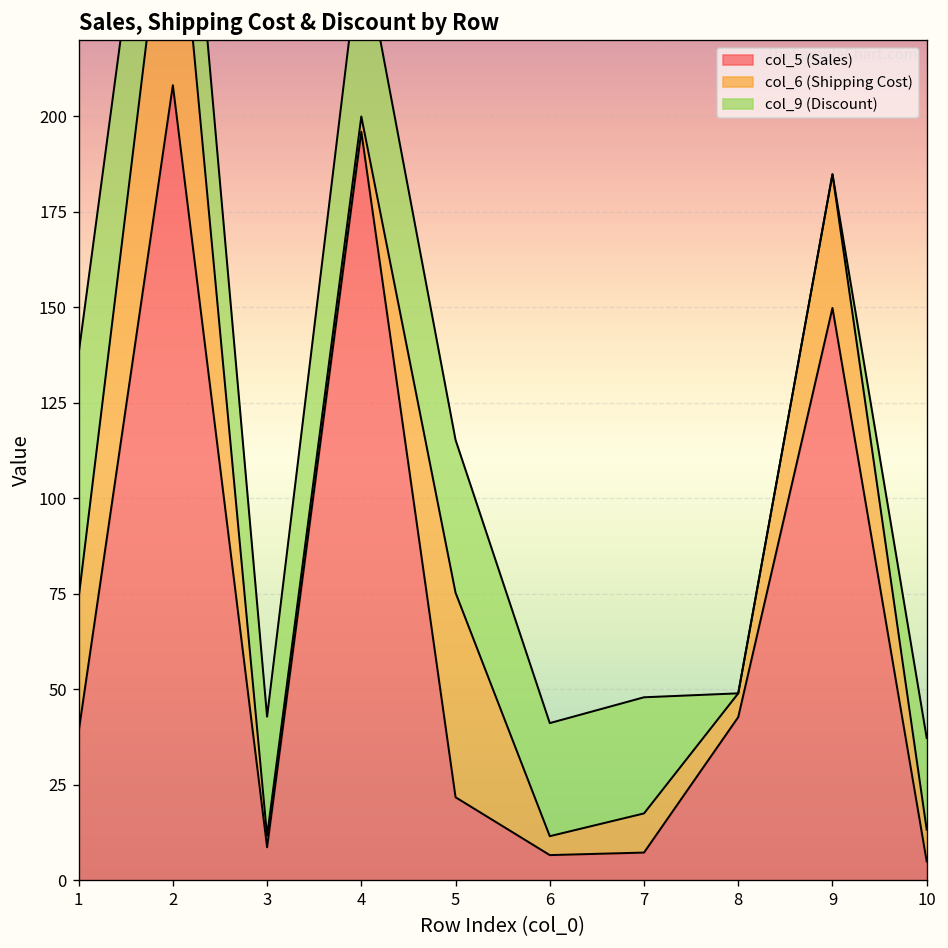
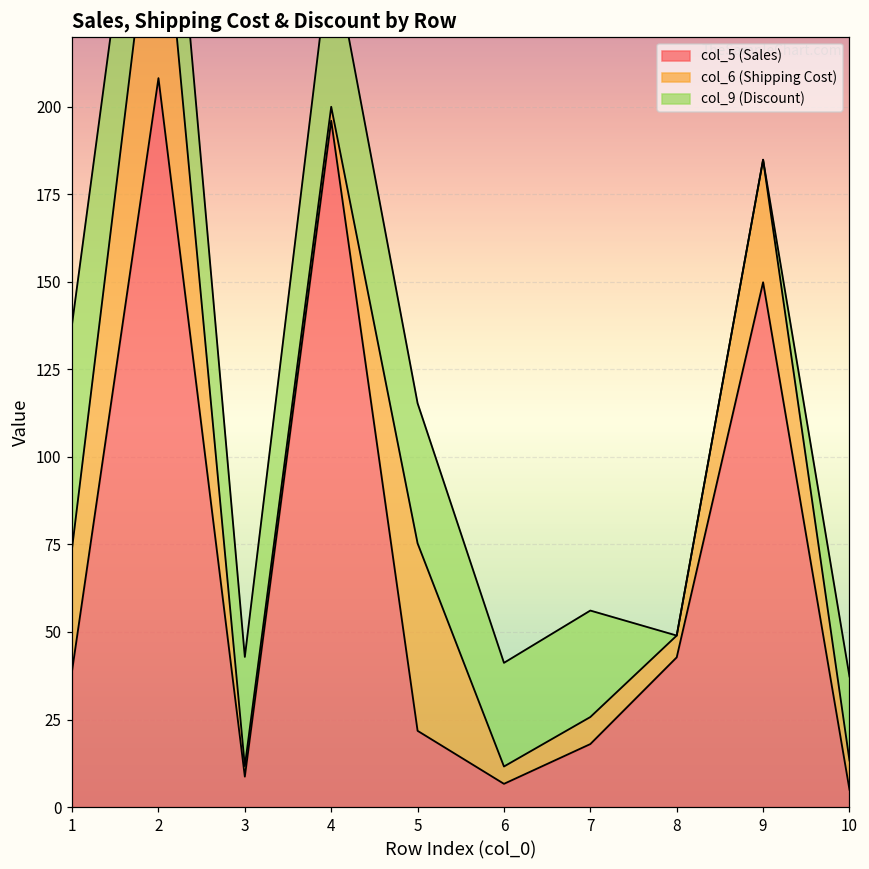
  {
    "col_5 (Sales)": {
      "1": 39,
      "2": 208,
      "3": 9,
      "4": 196,
      "5": 22,
      "6": 7,
-     "7": 7,
+     "7": 18,
      "8": 43,
      "9": 150,
      "10": 5
    },
    "col_6 (Shipping Cost)": {
      "1": 35,
      "3": 3,
      "4": 4,
      "5": 54,
      "6": 5,
-     "7": 10,
+     "7": 8,
      "10": 8
    },
    "col_9 (Discount)": {
      "1": 64,
      "3": 31,
      "5": 40,
      "6": 30,
      "7": 30,
      "10": 24
    }
  }
